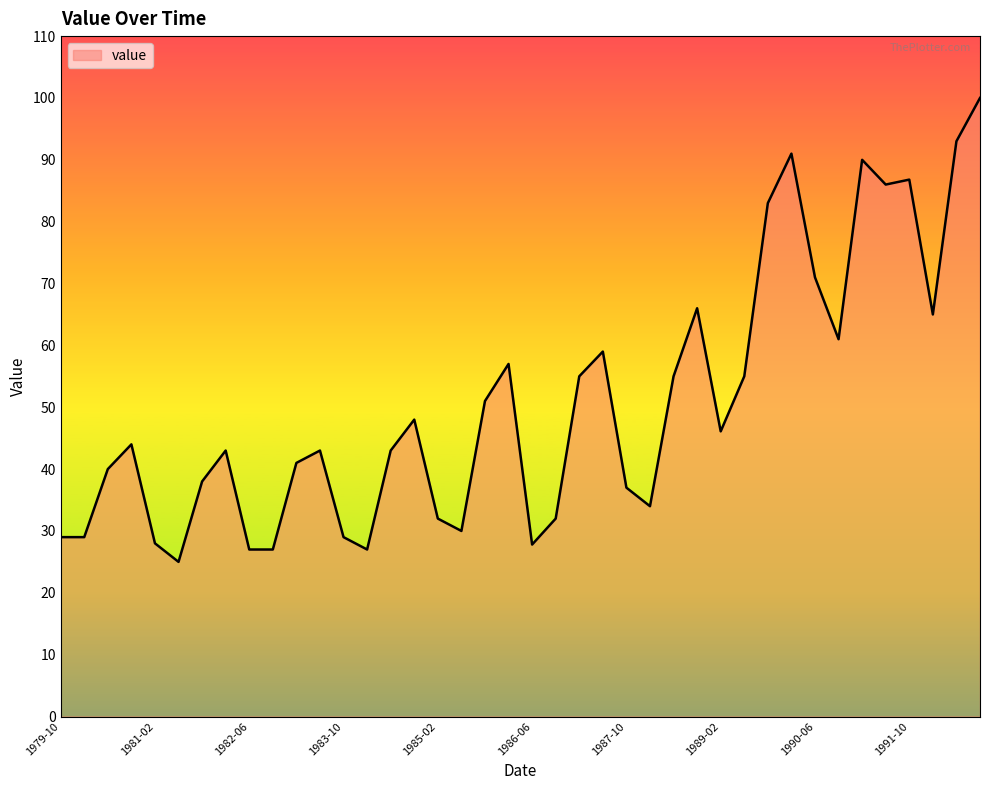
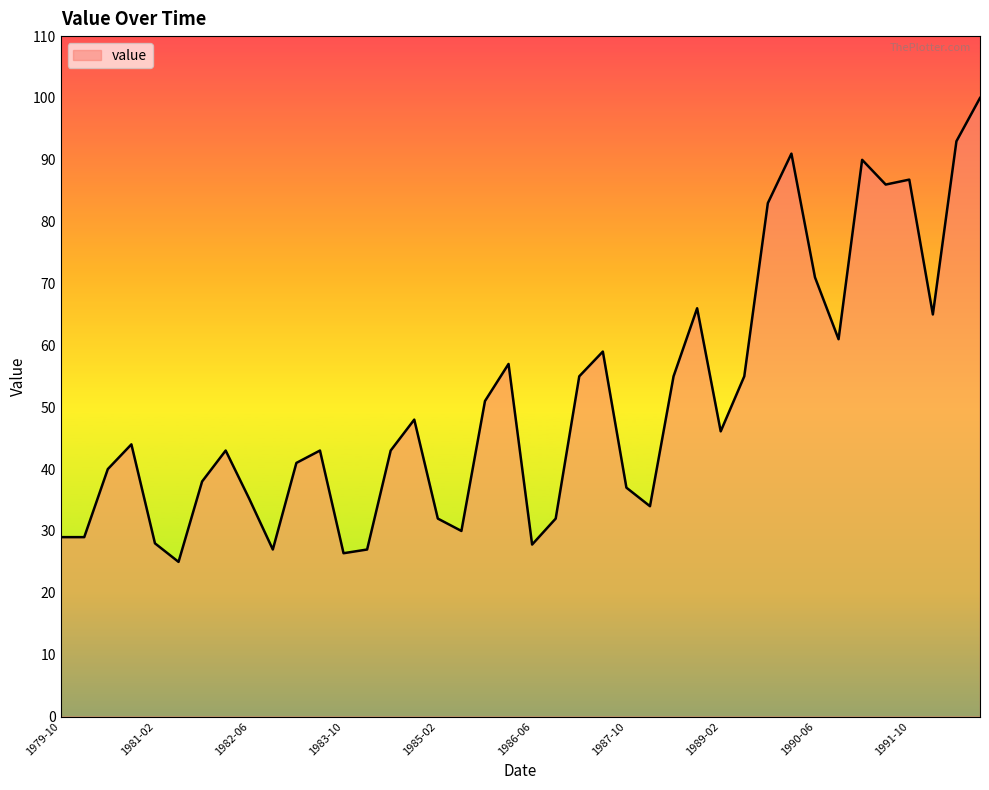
  {
    "1979-10": 29,
    "1981-02": 28,
-   "1982-06": 27,
-   "1983-10": 29,
+   "1982-06": 35,
+   "1983-10": 26,
    "1985-02": 32,
    "1986-06": 28,
    "1987-10": 37,
    "1989-02": 46,
    "1990-06": 71,
    "1991-10": 87
  }
